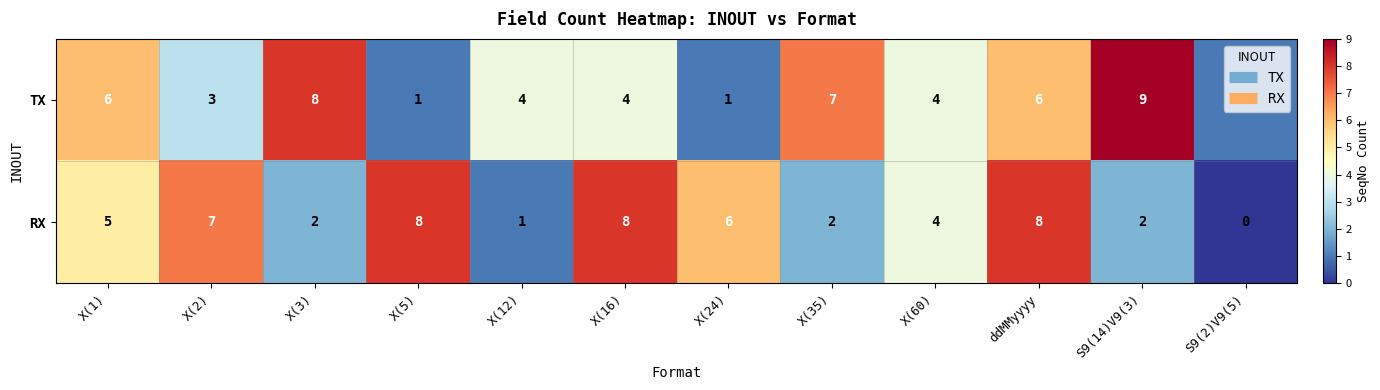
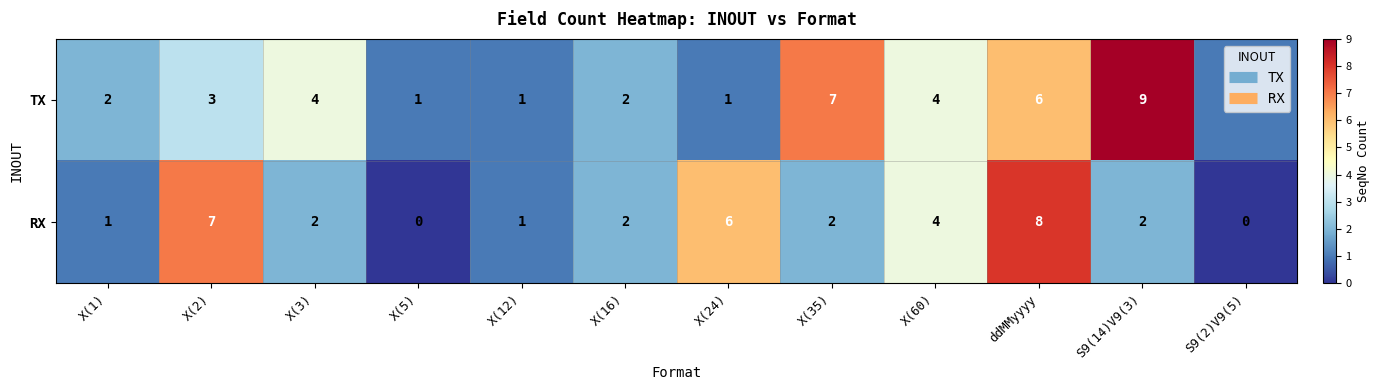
  {
    "TX": {
-     "X(1)": 6,
+     "X(1)": 2,
      "X(2)": 3,
-     "X(3)": 8,
+     "X(3)": 4,
      "X(5)": 1,
-     "X(12)": 4,
-     "X(16)": 4,
+     "X(12)": 1,
+     "X(16)": 2,
      "X(24)": 1,
      "X(35)": 7,
      "X(60)": 4,
      "ddMMyyyy": 6,
      "S9(14)V9(3)": 9
    },
    "RX": {
-     "X(1)": 5,
+     "X(1)": 1,
      "X(2)": 7,
      "X(3)": 2,
-     "X(5)": 8,
+     "X(5)": 0,
      "X(12)": 1,
-     "X(16)": 8,
+     "X(16)": 2,
      "X(24)": 6,
      "X(35)": 2,
      "X(60)": 4,
      "ddMMyyyy": 8,
      "S9(14)V9(3)": 2,
      "S9(2)V9(5)": 0
    }
  }
